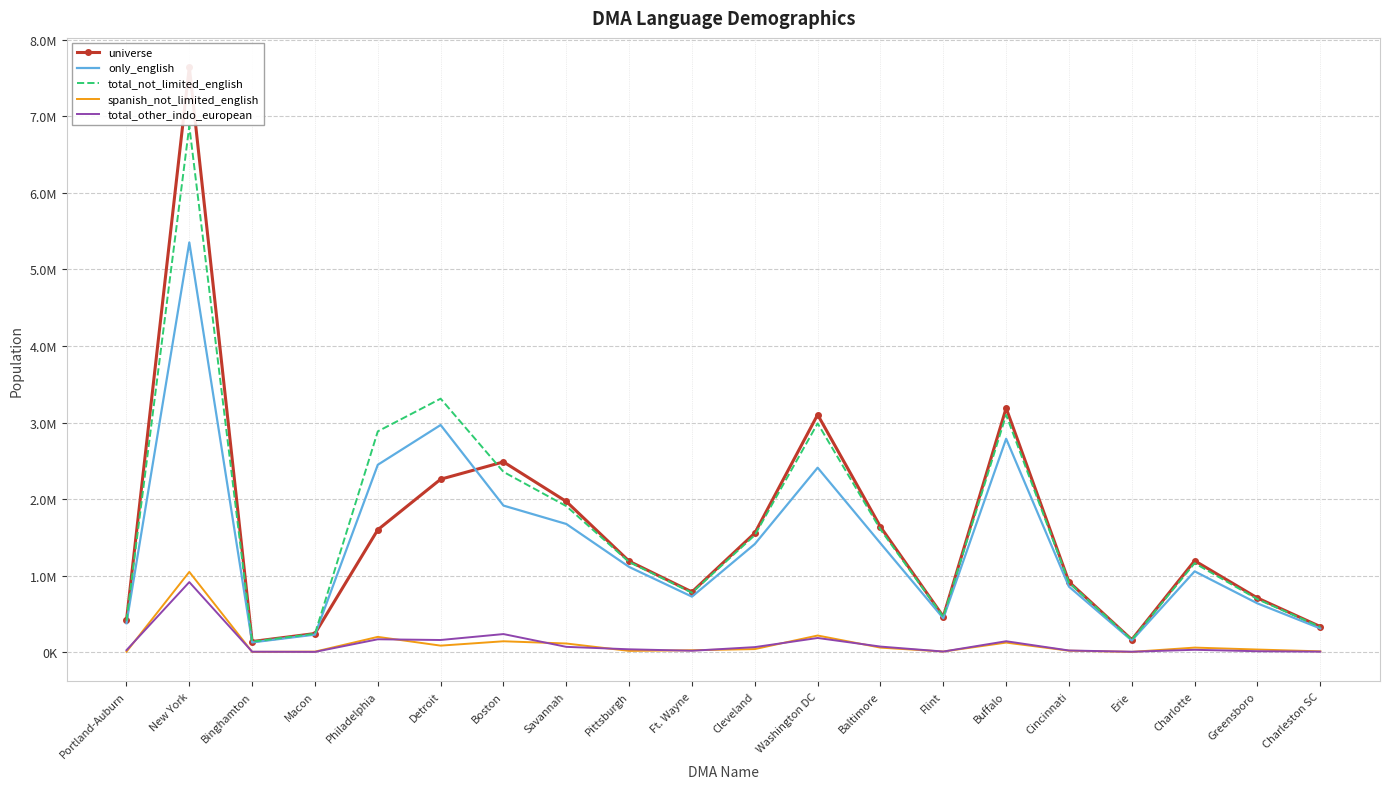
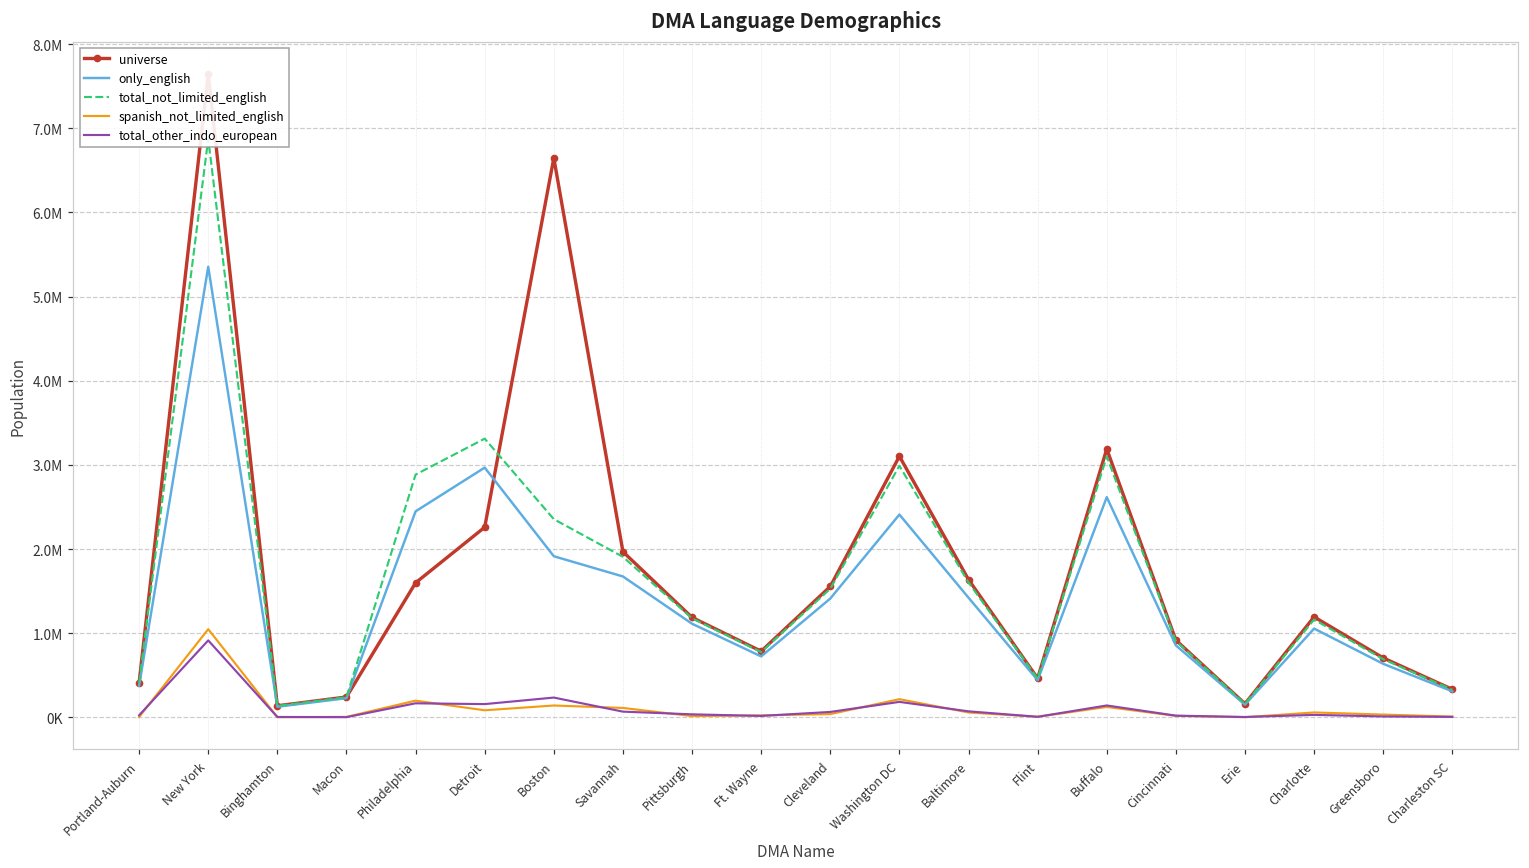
  {
    "universe": {
      "Philadelphia": 1600000,
      "Detroit": 2300000,
-     "Boston": 2500000,
+     "Boston": 6600000,
      "Savannah": 2000000,
      "Washington DC": 3100000,
      "Baltimore": 1600000,
      "Buffalo": 3200000
    },
    "only_english": {
      "New York": 5400000,
      "Philadelphia": 2400000,
      "Detroit": 3000000,
      "Boston": 1900000,
      "Savannah": 1700000,
      "Pittsburgh": 1100000,
      "Ft. Wayne": 700000,
      "Cleveland": 1400000,
      "Washington DC": 2400000,
      "Baltimore": 1400000,
-     "Buffalo": 2800000,
+     "Buffalo": 2600000,
      "Cincinnati": 900000,
      "Charlotte": 1100000,
      "Greensboro": 600000
    },
    "total_not_limited_english": {
      "New York": 6900000,
      "Philadelphia": 2900000,
      "Detroit": 3300000,
      "Boston": 2400000,
      "Savannah": 1900000,
      "Washington DC": 3000000,
      "Baltimore": 1600000,
      "Buffalo": 3100000
    },
    "spanish_not_limited_english": {
      "New York": 1000000,
      "Detroit": 100000,
      "Boston": 100000,
      "Savannah": 100000
    },
    "total_other_indo_european": {
      "New York": 900000,
      "Detroit": 200000,
      "Boston": 200000,
      "Savannah": 100000
    }
  }
